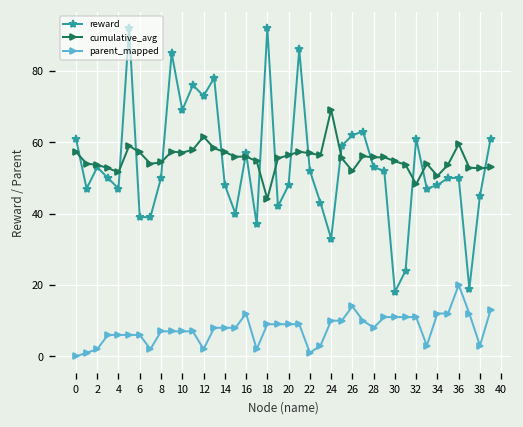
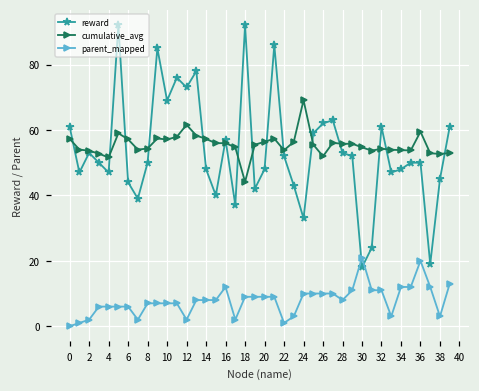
  {
    "reward": {
      "0": 61,
      "4": 47,
-     "6": 39,
+     "6": 44,
      "8": 50,
      "10": 69,
      "12": 73,
      "14": 48,
      "16": 57,
      "18": 92,
      "20": 48,
      "22": 52,
      "24": 33,
      "26": 62,
      "28": 53,
      "30": 18,
      "32": 61,
      "34": 48,
      "36": 50,
      "38": 45
    },
    "cumulative_avg": {
      "0": 57,
      "4": 52,
      "6": 57,
      "8": 54,
      "10": 57,
      "12": 62,
      "14": 57,
      "16": 56,
      "18": 44,
      "20": 56,
-     "22": 57,
+     "22": 54,
      "24": 69,
      "26": 52,
      "28": 56,
      "30": 55,
-     "32": 48,
-     "34": 51,
+     "32": 54,
+     "34": 54,
      "36": 59,
      "38": 53
    },
    "parent_mapped": {
      "0": 0,
      "2": 2,
      "4": 6,
      "6": 6,
      "8": 7,
      "10": 7,
      "12": 2,
      "14": 8,
      "16": 12,
      "18": 9,
      "20": 9,
      "22": 1,
      "24": 10,
-     "26": 14,
+     "26": 10,
      "28": 8,
-     "30": 11,
+     "30": 21,
      "32": 11,
      "34": 12,
      "36": 20,
      "38": 3
    }
  }
